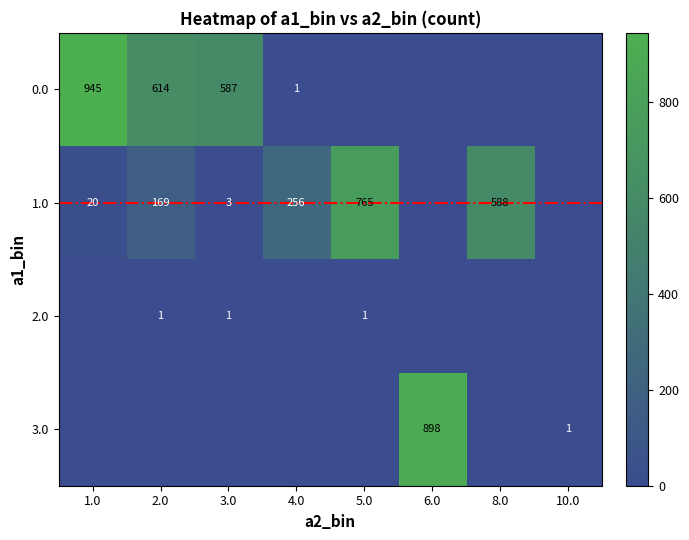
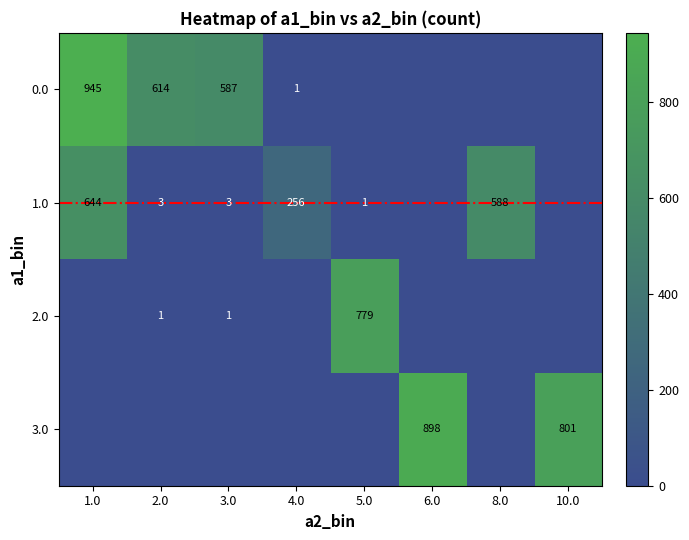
  {
    "0.0": {
      "1.0": 945,
      "2.0": 614,
      "3.0": 587,
      "4.0": 1
    },
    "1.0": {
-     "1.0": 20,
-     "2.0": 169,
+     "1.0": 644,
+     "2.0": 3,
      "3.0": 3,
      "4.0": 256,
-     "5.0": 765,
+     "5.0": 1,
      "8.0": 588
    },
    "2.0": {
      "2.0": 1,
      "3.0": 1,
-     "5.0": 1
+     "5.0": 779
    },
    "3.0": {
      "6.0": 898,
-     "10.0": 1
+     "10.0": 801
    }
  }
